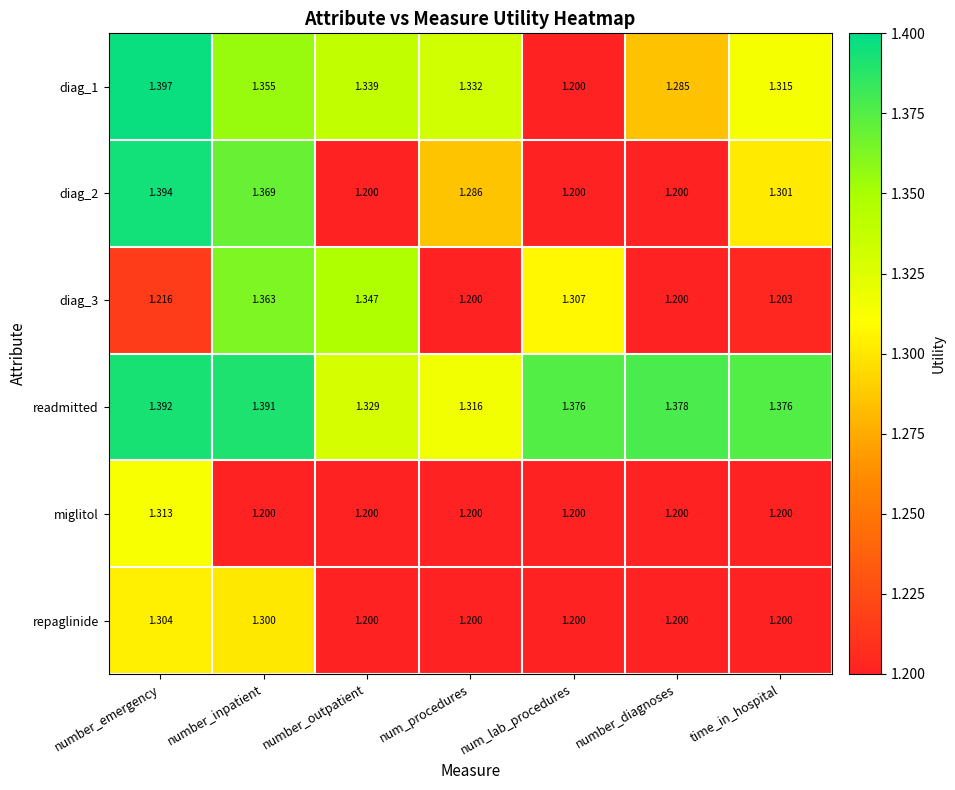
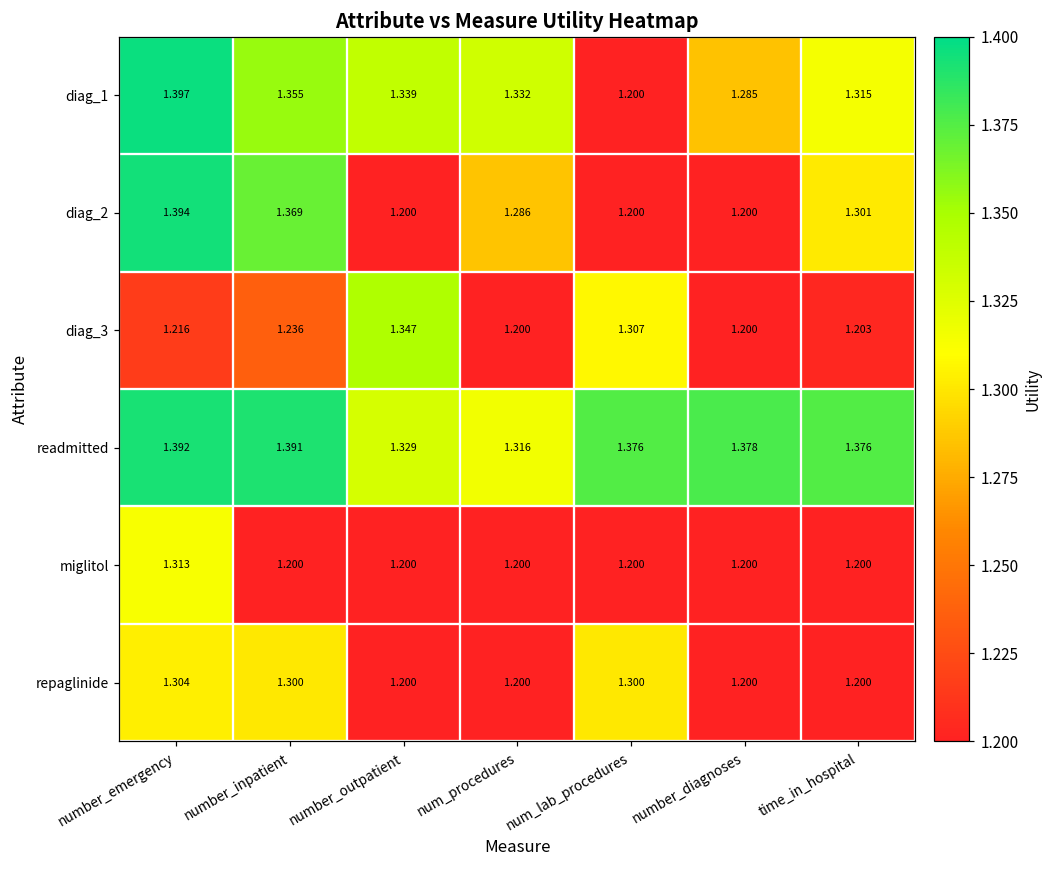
  {
    "diag_1": {
      "number_emergency": 1.397,
      "number_inpatient": 1.355,
      "number_outpatient": 1.339,
      "num_procedures": 1.332,
      "num_lab_procedures": 1.200,
      "number_diagnoses": 1.285,
      "time_in_hospital": 1.315
    },
    "diag_2": {
      "number_emergency": 1.394,
      "number_inpatient": 1.369,
      "number_outpatient": 1.200,
      "num_procedures": 1.286,
      "num_lab_procedures": 1.200,
      "number_diagnoses": 1.200,
      "time_in_hospital": 1.301
    },
    "diag_3": {
      "number_emergency": 1.216,
-     "number_inpatient": 1.363,
+     "number_inpatient": 1.236,
      "number_outpatient": 1.347,
      "num_procedures": 1.200,
      "num_lab_procedures": 1.307,
      "number_diagnoses": 1.200,
      "time_in_hospital": 1.203
    },
    "readmitted": {
      "number_emergency": 1.392,
      "number_inpatient": 1.391,
      "number_outpatient": 1.329,
      "num_procedures": 1.316,
      "num_lab_procedures": 1.376,
      "number_diagnoses": 1.378,
      "time_in_hospital": 1.376
    },
    "miglitol": {
      "number_emergency": 1.313,
      "number_inpatient": 1.200,
      "number_outpatient": 1.200,
      "num_procedures": 1.200,
      "num_lab_procedures": 1.200,
      "number_diagnoses": 1.200,
      "time_in_hospital": 1.200
    },
    "repaglinide": {
      "number_emergency": 1.304,
      "number_inpatient": 1.300,
      "number_outpatient": 1.200,
      "num_procedures": 1.200,
-     "num_lab_procedures": 1.200,
+     "num_lab_procedures": 1.300,
      "number_diagnoses": 1.200,
      "time_in_hospital": 1.200
    }
  }
